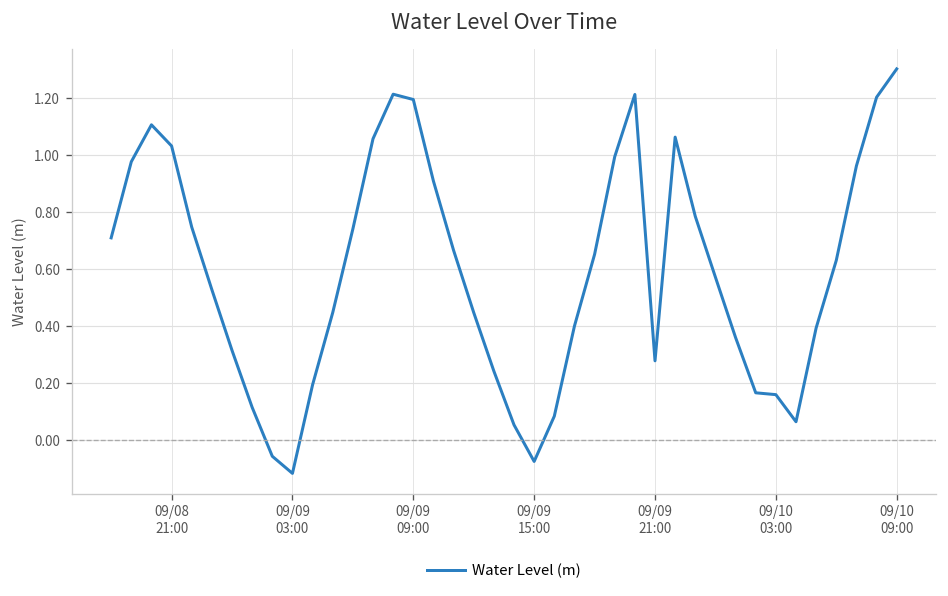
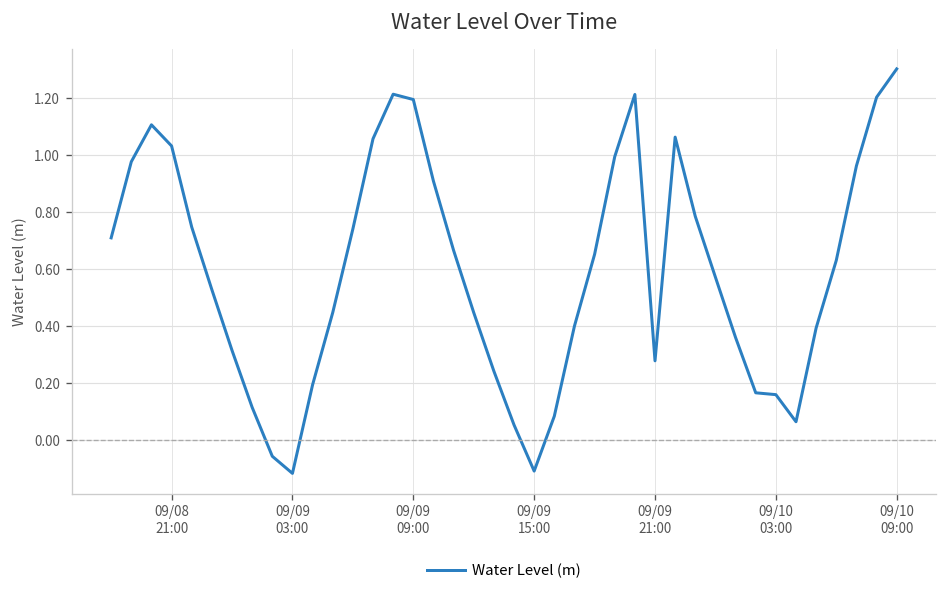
  {
    "09/08 21:00": 1.03,
    "09/09 03:00": -0.12,
    "09/09 09:00": 1.20,
-   "09/09 15:00": -0.08,
+   "09/09 15:00": -0.11,
    "09/09 21:00": 0.28,
    "09/10 03:00": 0.16,
    "09/10 09:00": 1.30
  }
